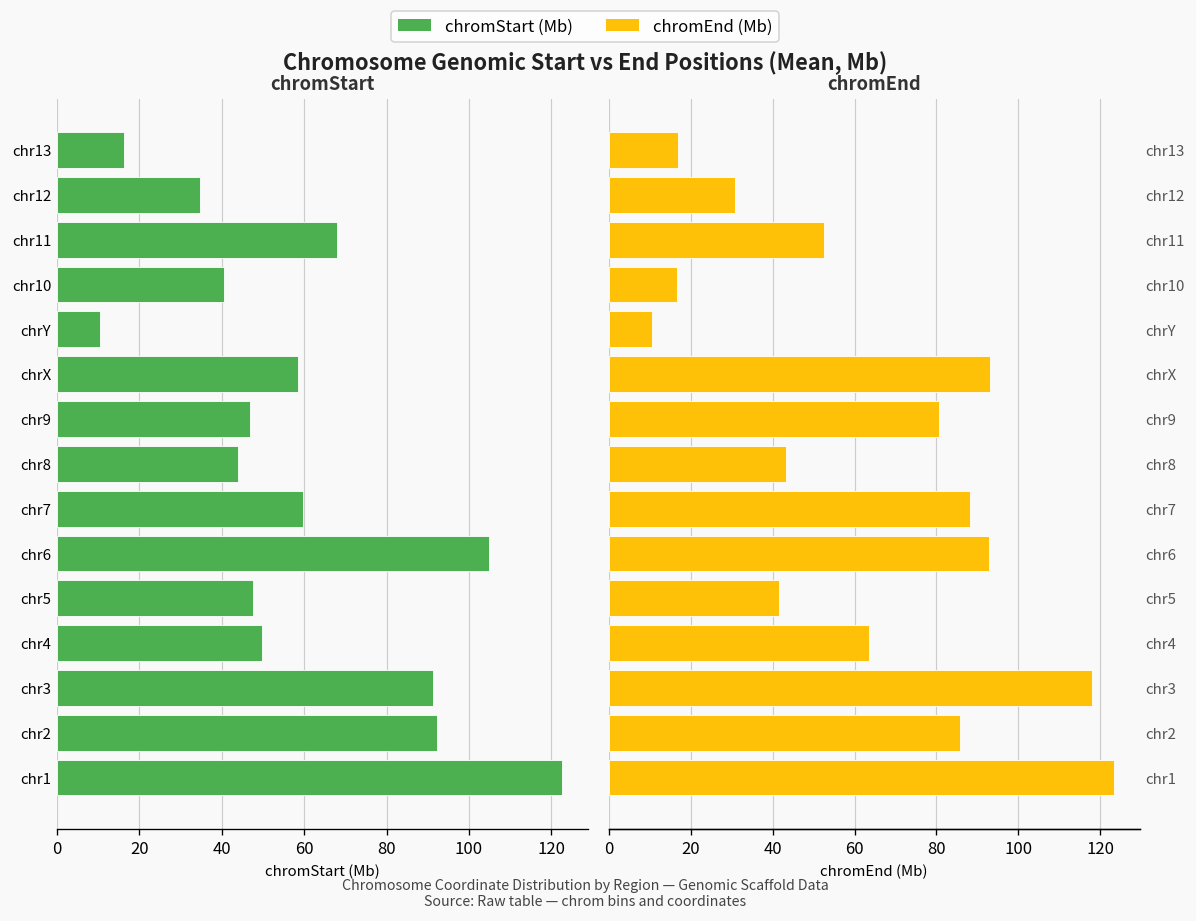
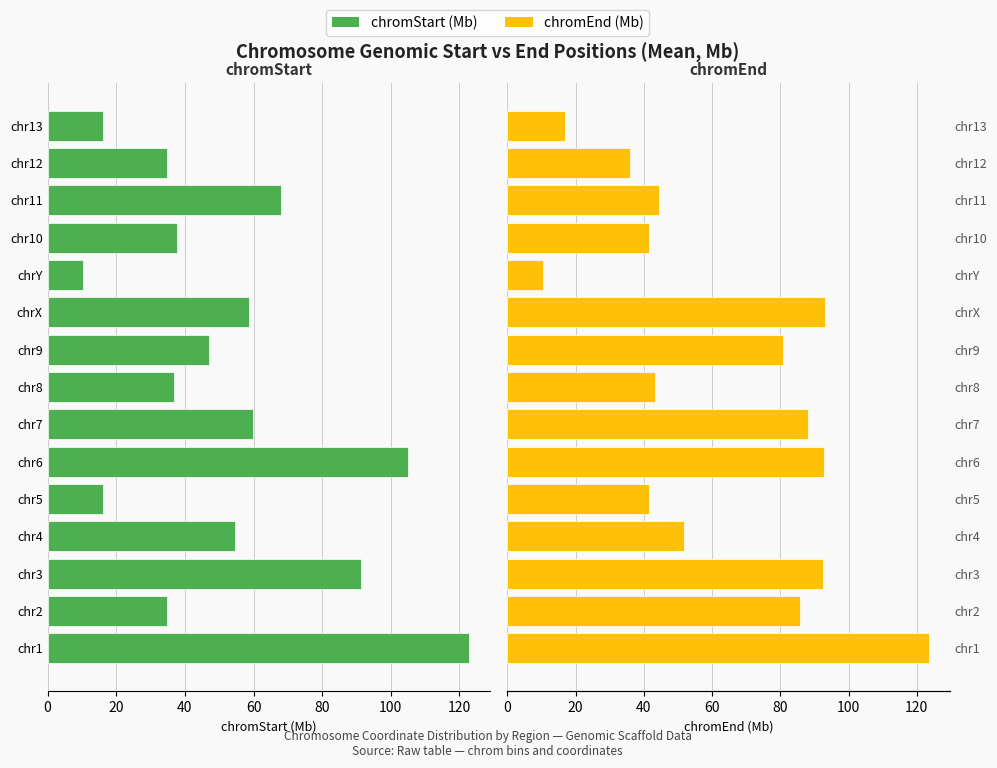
  {
    "chromStart": {
      "chr13": 16,
      "chr12": 35,
      "chr11": 68,
-     "chr10": 41,
+     "chr10": 38,
      "chrY": 10,
      "chrX": 59,
      "chr9": 47,
-     "chr8": 44,
+     "chr8": 37,
      "chr7": 60,
      "chr6": 105,
-     "chr5": 47,
-     "chr4": 50,
+     "chr5": 16,
+     "chr4": 55,
      "chr3": 91,
-     "chr2": 92,
+     "chr2": 35,
      "chr1": 123
    },
    "chromEnd": {
      "chr13": 17,
-     "chr12": 31,
-     "chr11": 53,
-     "chr10": 17,
+     "chr12": 36,
+     "chr11": 44,
+     "chr10": 42,
      "chrY": 11,
      "chrX": 93,
      "chr9": 81,
      "chr8": 43,
      "chr7": 88,
      "chr6": 93,
      "chr5": 42,
-     "chr4": 64,
-     "chr3": 118,
+     "chr4": 52,
+     "chr3": 92,
      "chr2": 86,
      "chr1": 123
    }
  }
